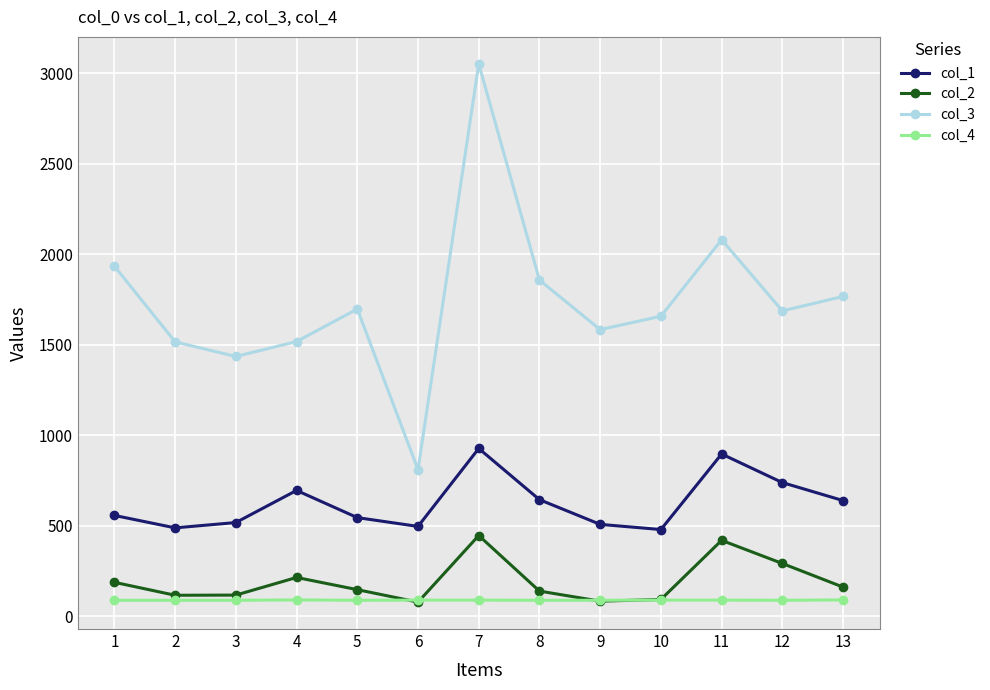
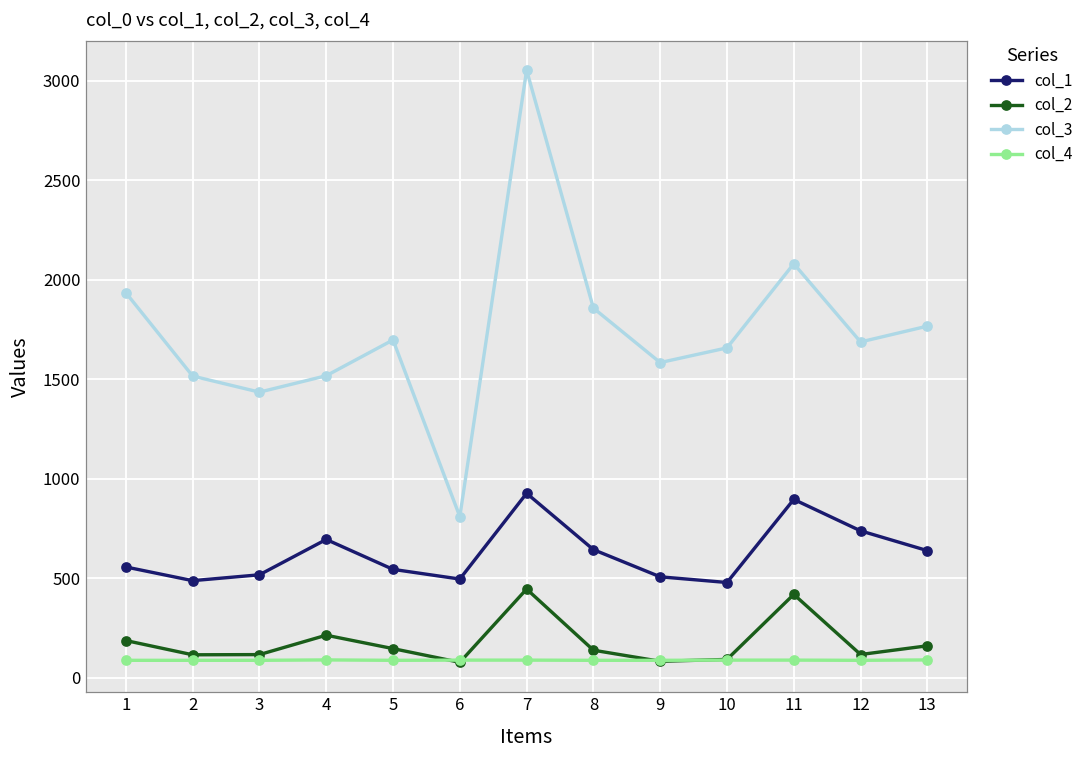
  {
    "col_1": {
      "1": 560,
      "2": 490,
      "3": 520,
      "4": 690,
      "5": 540,
      "6": 500,
      "7": 930,
      "8": 640,
      "9": 510,
      "10": 480,
      "11": 900,
      "12": 740,
      "13": 640
    },
    "col_2": {
      "1": 190,
      "2": 110,
      "3": 120,
      "4": 210,
      "5": 150,
      "7": 450,
      "8": 140,
      "11": 420,
-     "12": 290,
+     "12": 120,
      "13": 160
    },
    "col_3": {
      "1": 1930,
      "2": 1520,
      "3": 1430,
      "4": 1520,
      "5": 1700,
      "6": 810,
      "7": 3050,
      "8": 1860,
      "9": 1580,
      "10": 1660,
      "11": 2080,
      "12": 1690,
      "13": 1770
    },
    "col_4": {
      "1": 90,
      "2": 90,
      "3": 90,
      "4": 90,
      "5": 90,
      "7": 90,
      "8": 90,
      "11": 90,
      "12": 90,
      "13": 90
    }
  }
